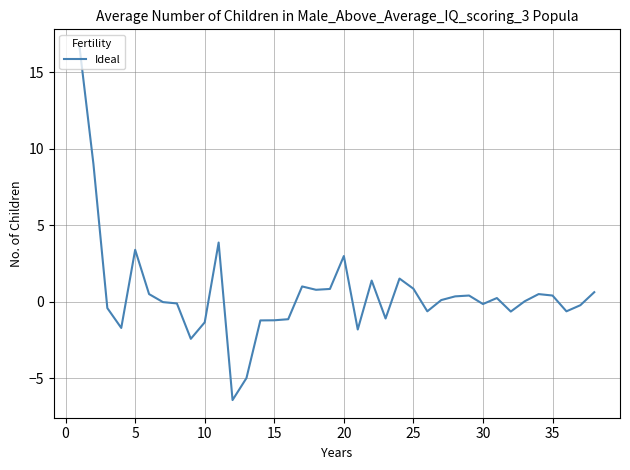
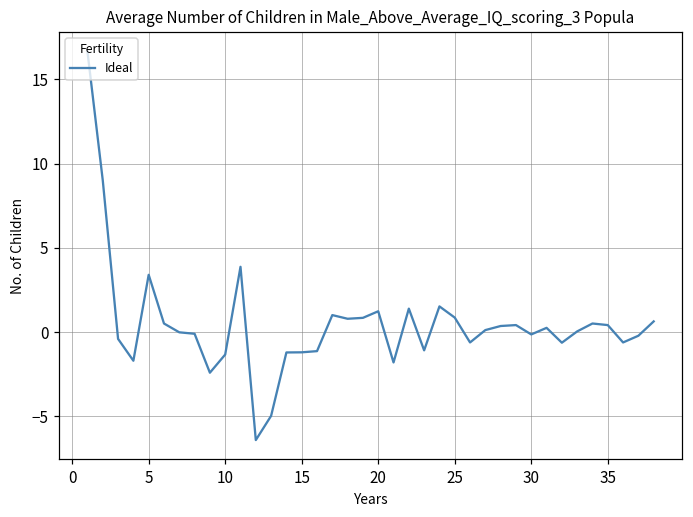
  {
    "5": 3.4,
    "10": -1.3,
    "15": -1.2,
-   "20": 3.0,
+   "20": 1.2,
    "25": 0.9,
    "30": -0.1,
    "35": 0.4
  }
